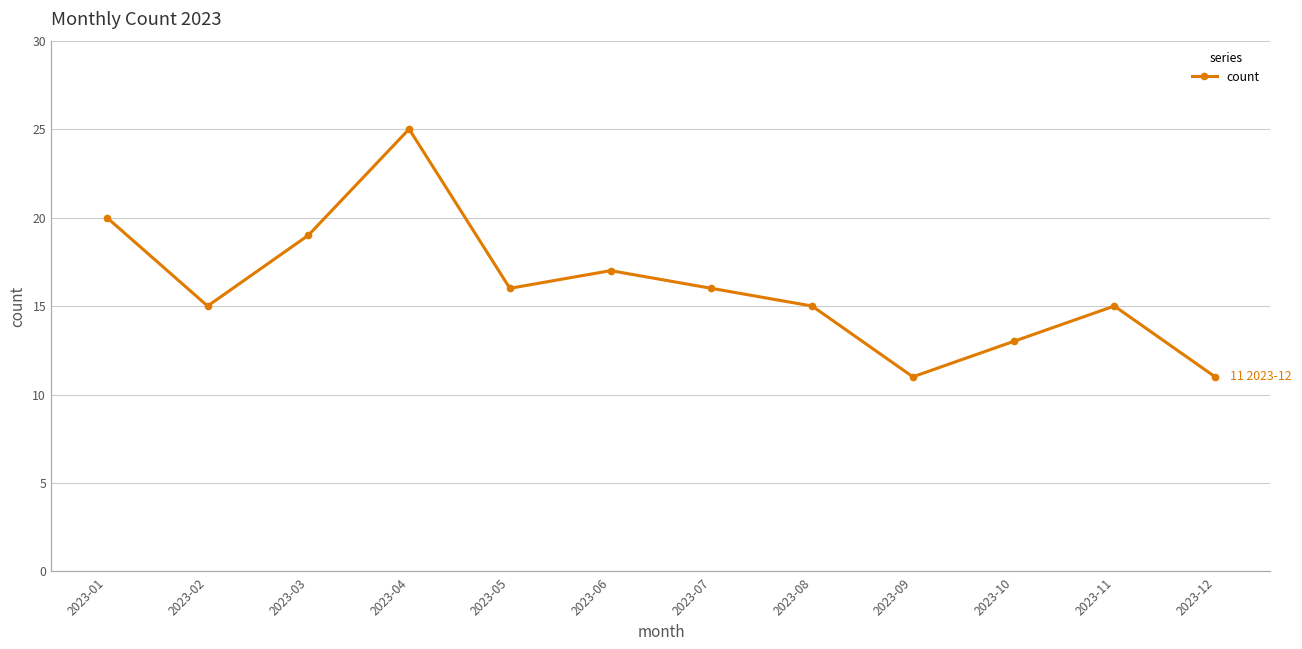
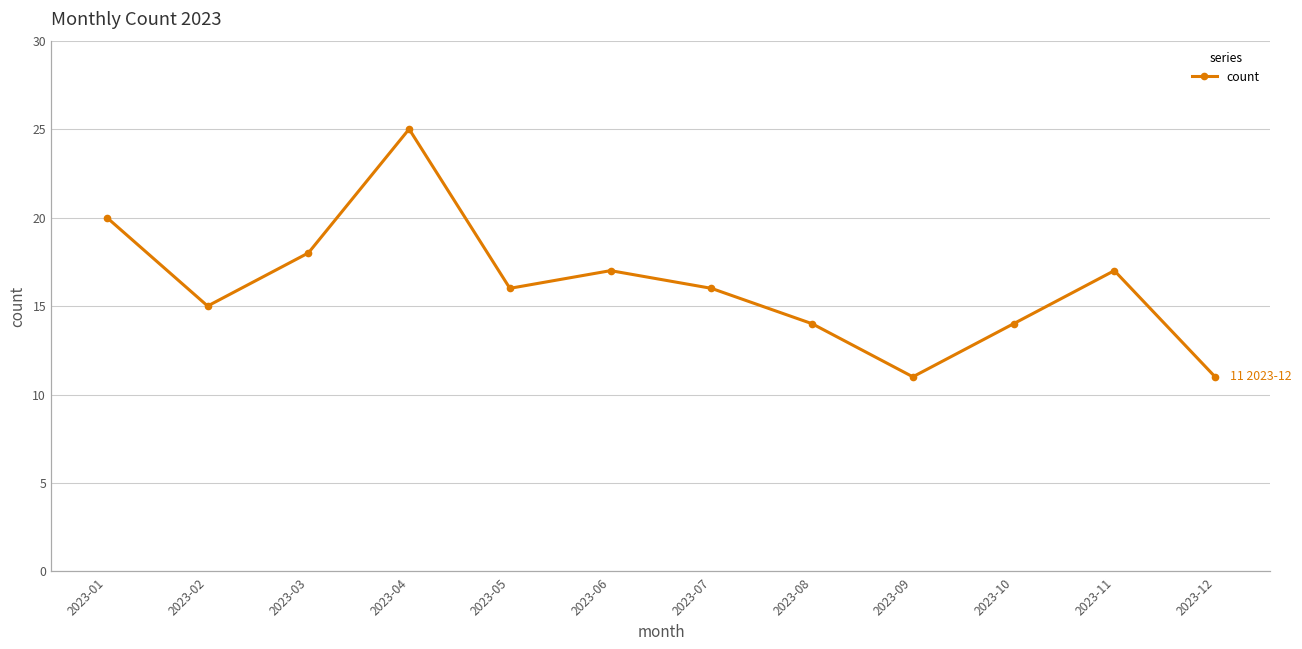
  {
    "2023-01": 20,
    "2023-02": 15,
-   "2023-03": 19,
+   "2023-03": 18,
    "2023-04": 25,
    "2023-05": 16,
    "2023-06": 17,
    "2023-07": 16,
-   "2023-08": 15,
+   "2023-08": 14,
    "2023-09": 11,
-   "2023-10": 13,
-   "2023-11": 15
+   "2023-10": 14,
+   "2023-11": 17
  }
